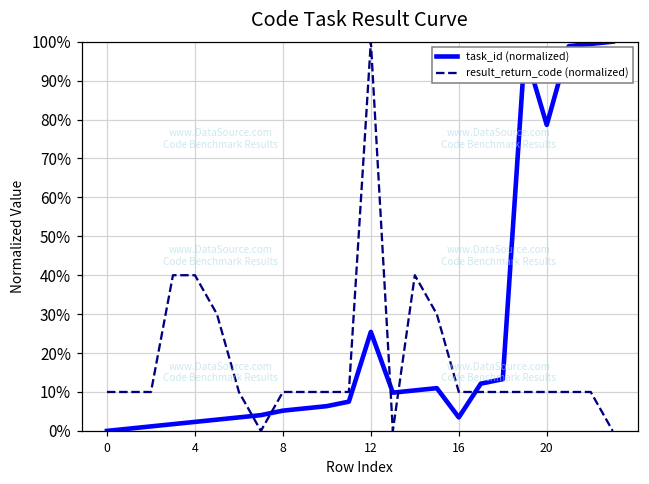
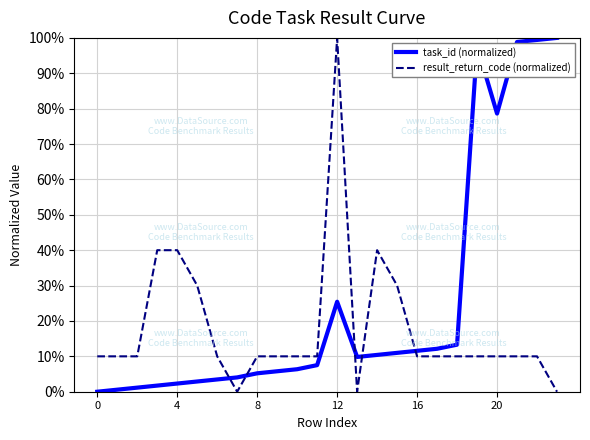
  {
    "task_id (normalized)": {
      "0": "0%",
      "4": "2%",
      "8": "5%",
      "12": "25%",
-     "16": "3%",
+     "16": "12%",
      "20": "79%"
    },
    "result_return_code (normalized)": {
      "0": "10%",
      "4": "40%",
      "8": "10%",
      "12": "100%",
      "16": "10%",
      "20": "10%"
    }
  }
